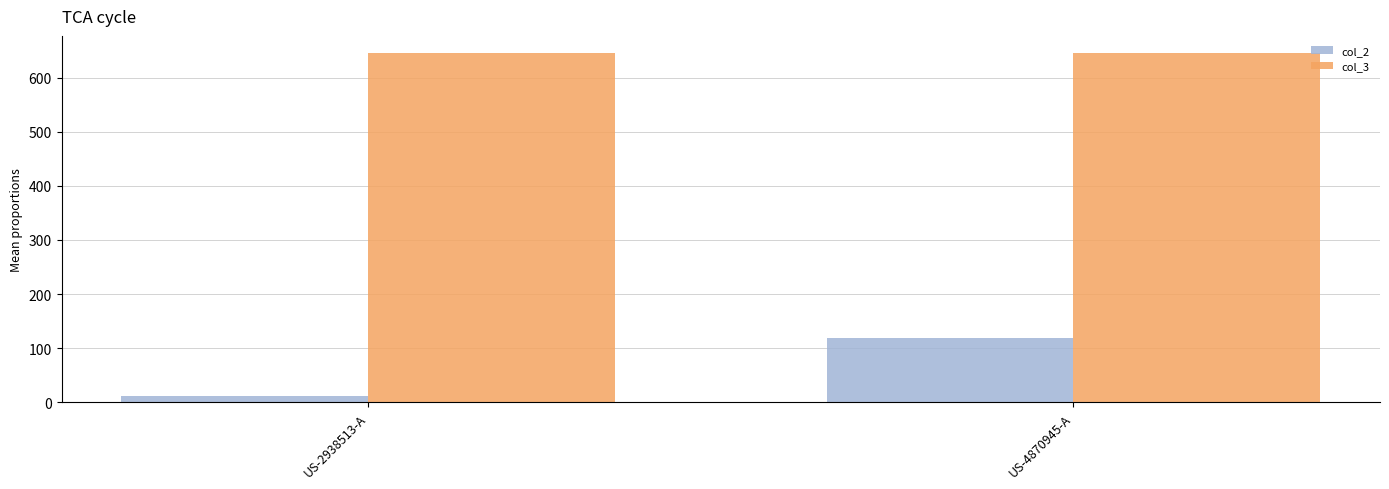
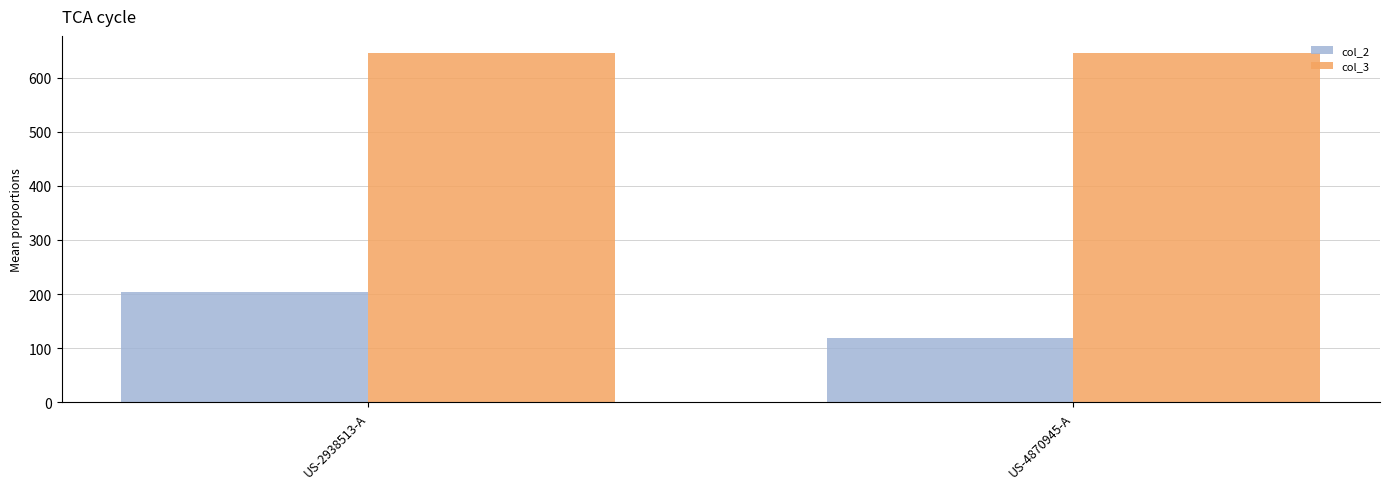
  {
    "col_2": {
-     "US-2938513-A": 10,
+     "US-2938513-A": 200,
      "US-4870945-A": 120
    },
    "col_3": {
      "US-2938513-A": 650,
      "US-4870945-A": 650
    }
  }
